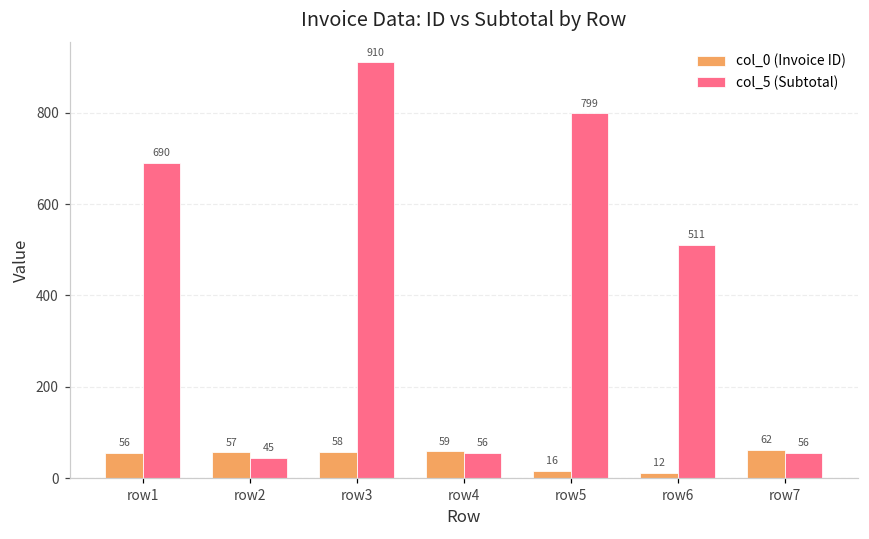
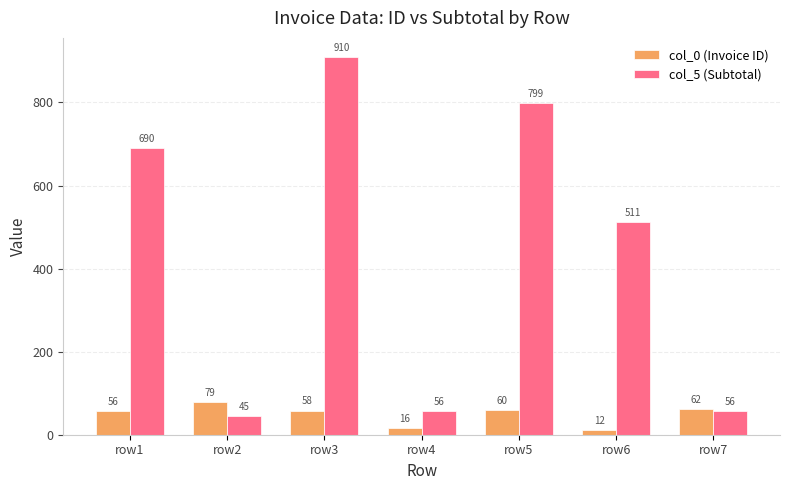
  {
    "col_0 (Invoice ID)": {
      "row1": 56,
-     "row2": 57,
+     "row2": 79,
      "row3": 58,
-     "row4": 59,
-     "row5": 16,
+     "row4": 16,
+     "row5": 60,
      "row6": 12,
      "row7": 62
    },
    "col_5 (Subtotal)": {
      "row1": 690,
      "row2": 45,
      "row3": 910,
      "row4": 56,
      "row5": 799,
      "row6": 511,
      "row7": 56
    }
  }
